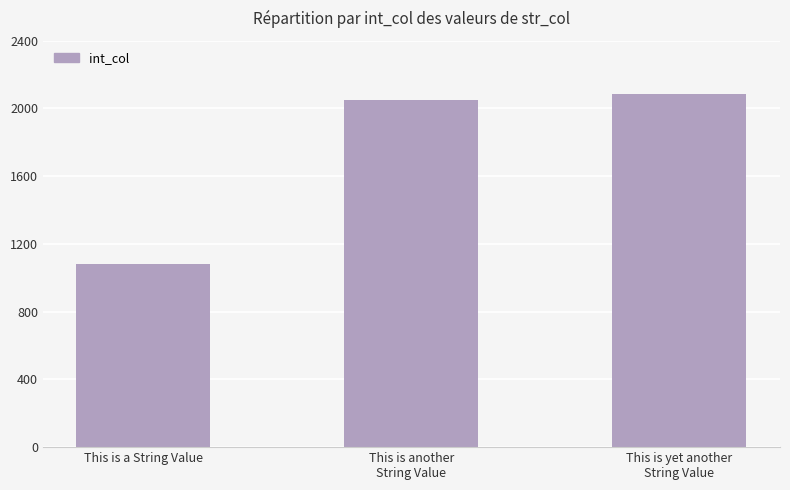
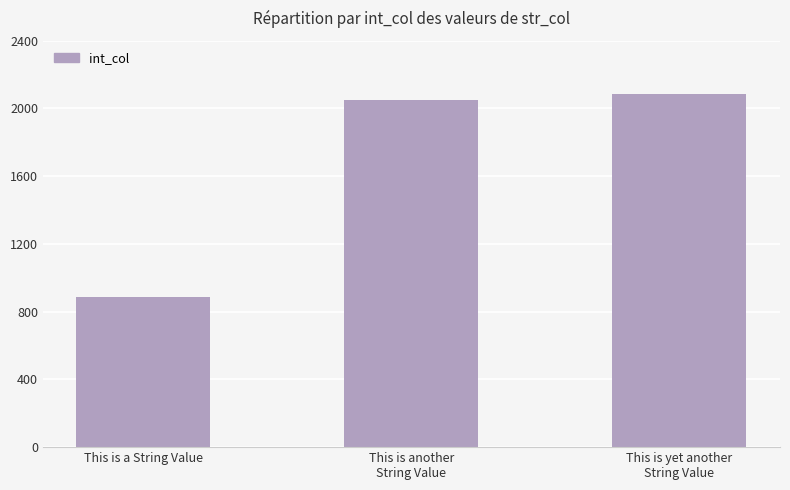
  {
-   "This is a String Value": 1080,
+   "This is a String Value": 880,
    "This is another String Value": 2050,
    "This is yet another String Value": 2080
  }
